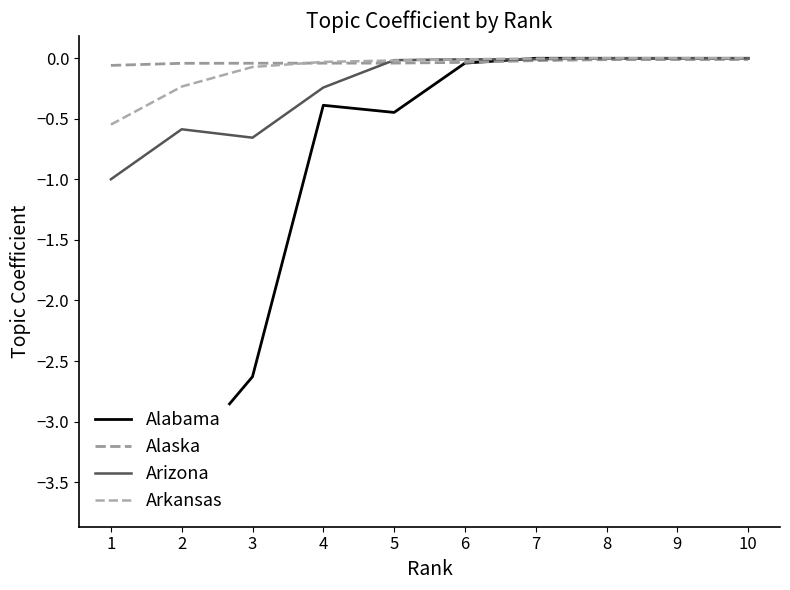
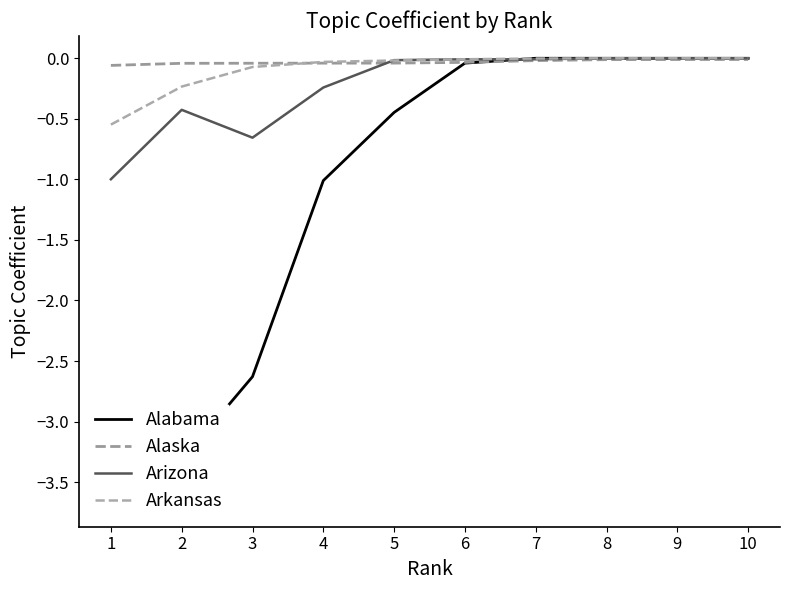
  {
    "Alabama": {
      "3": -2.63,
-     "4": -0.39,
+     "4": -1.01,
      "5": -0.45
    },
    "Arizona": {
      "1": -1.00,
-     "2": -0.59,
+     "2": -0.43,
      "3": -0.66,
      "4": -0.24
    }
  }
